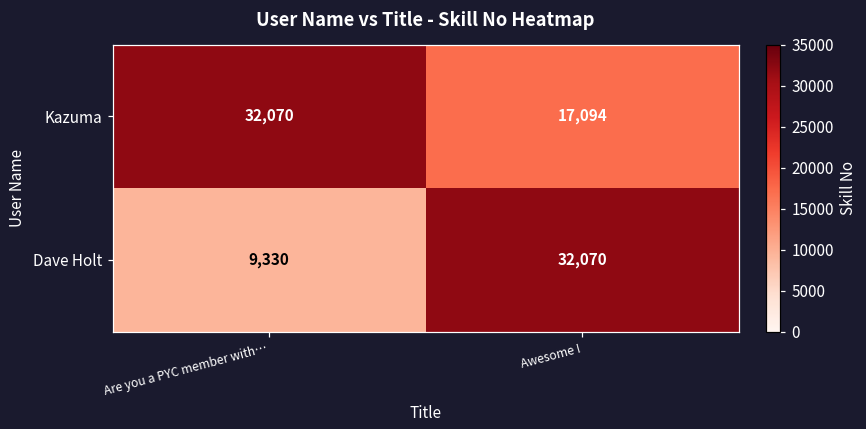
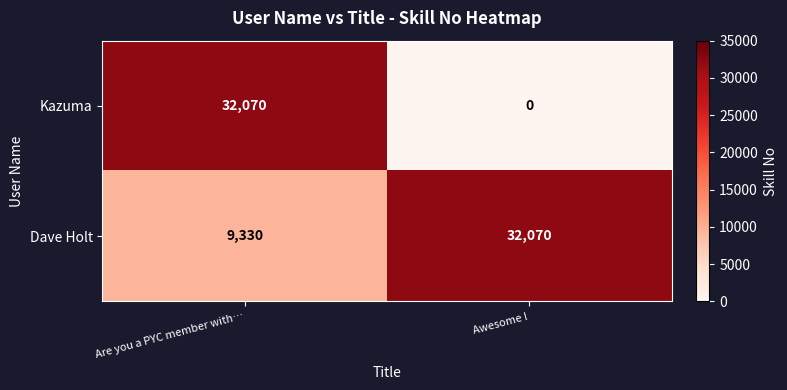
  {
    "Kazuma": {
      "Are you a PYC member with…": "32,070",
-     "Awesome !": "17,094"
+     "Awesome !": "0"
    },
    "Dave Holt": {
      "Are you a PYC member with…": "9,330",
      "Awesome !": "32,070"
    }
  }
